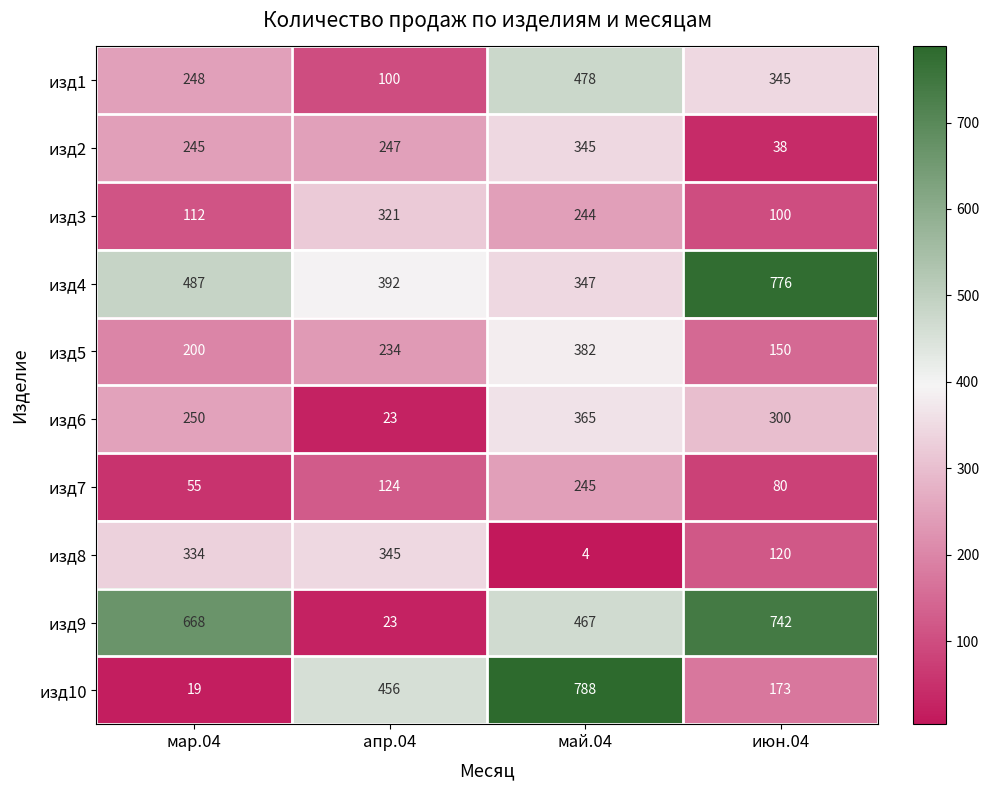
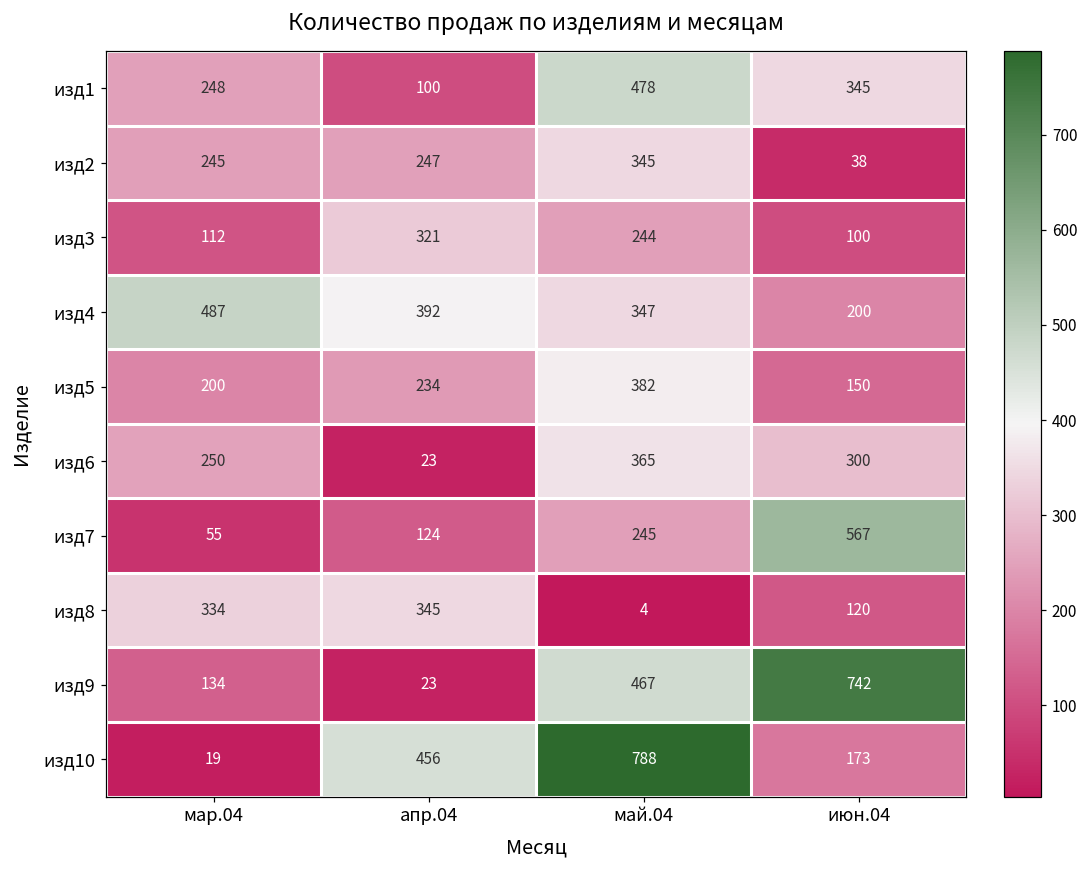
  {
    "изд1": {
      "мар.04": 248,
      "апр.04": 100,
      "май.04": 478,
      "июн.04": 345
    },
    "изд2": {
      "мар.04": 245,
      "апр.04": 247,
      "май.04": 345,
      "июн.04": 38
    },
    "изд3": {
      "мар.04": 112,
      "апр.04": 321,
      "май.04": 244,
      "июн.04": 100
    },
    "изд4": {
      "мар.04": 487,
      "апр.04": 392,
      "май.04": 347,
-     "июн.04": 776
+     "июн.04": 200
    },
    "изд5": {
      "мар.04": 200,
      "апр.04": 234,
      "май.04": 382,
      "июн.04": 150
    },
    "изд6": {
      "мар.04": 250,
      "апр.04": 23,
      "май.04": 365,
      "июн.04": 300
    },
    "изд7": {
      "мар.04": 55,
      "апр.04": 124,
      "май.04": 245,
-     "июн.04": 80
+     "июн.04": 567
    },
    "изд8": {
      "мар.04": 334,
      "апр.04": 345,
      "май.04": 4,
      "июн.04": 120
    },
    "изд9": {
-     "мар.04": 668,
+     "мар.04": 134,
      "апр.04": 23,
      "май.04": 467,
      "июн.04": 742
    },
    "изд10": {
      "мар.04": 19,
      "апр.04": 456,
      "май.04": 788,
      "июн.04": 173
    }
  }
